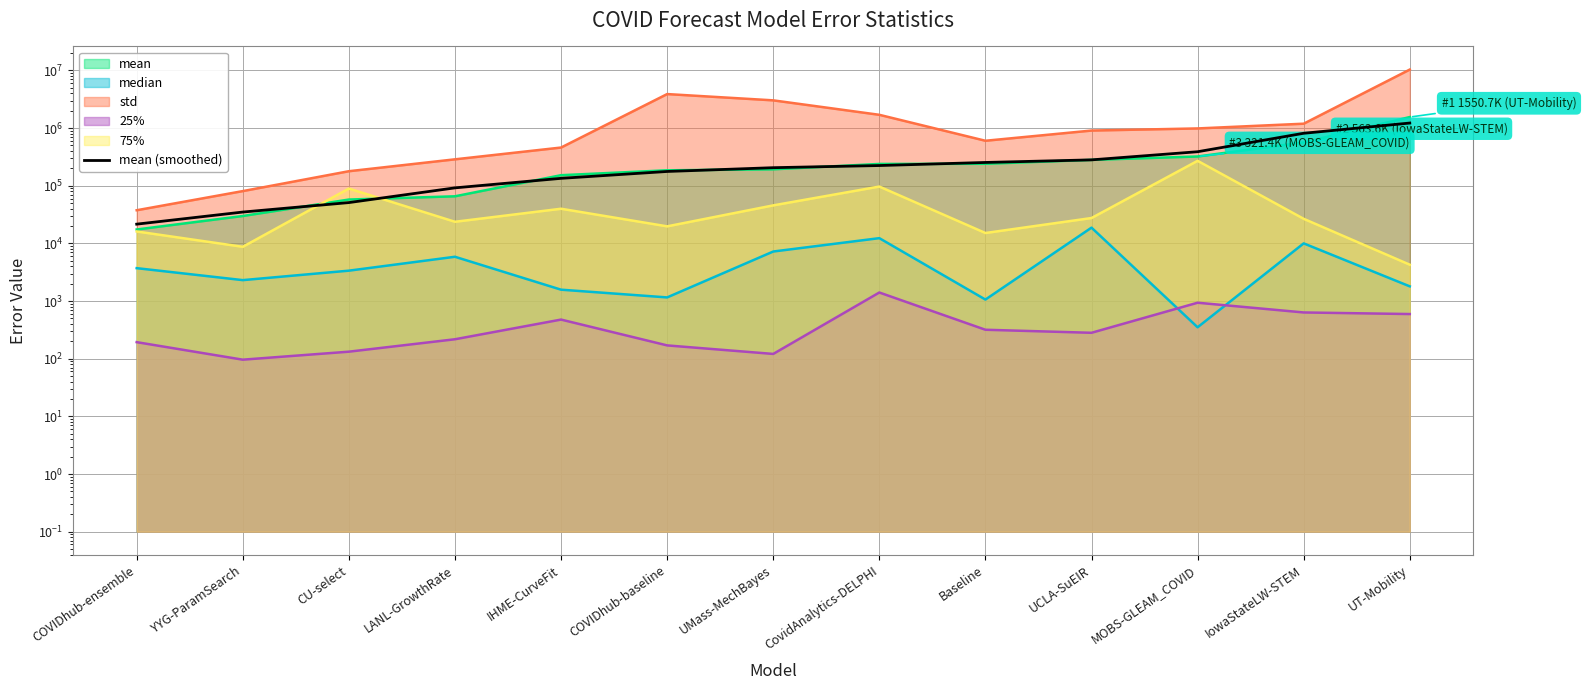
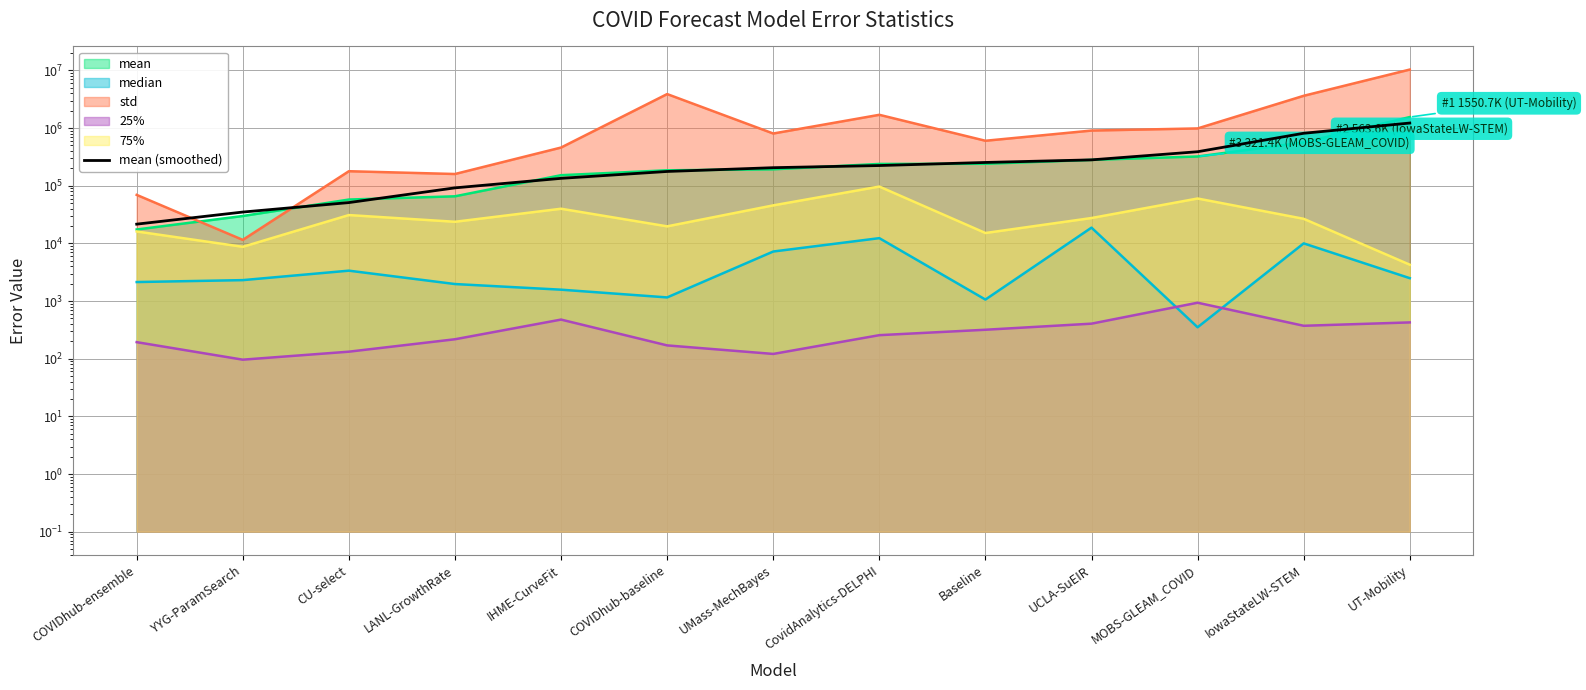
  {
    "mean": {
      "YYG-ParamSearch": 30000,
      "CU-select": 60000,
      "LANL-GrowthRate": 70000,
      "IHME-CurveFit": 150000,
      "MOBS-GLEAM_COVID": 300000
    },
    "median": {
-     "COVIDhub-ensemble": 4000,
+     "COVIDhub-ensemble": 2100,
      "YYG-ParamSearch": 2300,
      "CU-select": 3000,
-     "LANL-GrowthRate": 6000,
+     "LANL-GrowthRate": 2000,
      "IHME-CurveFit": 1600,
      "COVIDhub-baseline": 1200,
      "UMass-MechBayes": 7000,
      "CovidAnalytics-DELPHI": 12000,
      "Baseline": 1100,
      "UCLA-SuEIR": 19000,
      "MOBS-GLEAM_COVID": 400,
      "IowaStateLW-STEM": 10000,
-     "UT-Mobility": 1800
+     "UT-Mobility": 2500
    },
    "std": {
-     "COVIDhub-ensemble": 40000,
-     "YYG-ParamSearch": 80000,
+     "COVIDhub-ensemble": 70000,
+     "YYG-ParamSearch": 11000,
      "CU-select": 180000,
-     "LANL-GrowthRate": 300000,
+     "LANL-GrowthRate": 160000,
      "IHME-CurveFit": 500000,
      "COVIDhub-baseline": 4000000,
-     "UMass-MechBayes": 3000000,
+     "UMass-MechBayes": 800000,
      "CovidAnalytics-DELPHI": 1700000,
      "Baseline": 600000,
      "UCLA-SuEIR": 900000,
      "MOBS-GLEAM_COVID": 1000000,
-     "IowaStateLW-STEM": 1200000,
+     "IowaStateLW-STEM": 4000000,
      "UT-Mobility": 10000000
    },
    "25%": {
      "COVIDhub-ensemble": 190,
      "YYG-ParamSearch": 100,
      "CU-select": 130,
      "LANL-GrowthRate": 220,
      "IHME-CurveFit": 500,
      "COVIDhub-baseline": 170,
      "UMass-MechBayes": 120,
-     "CovidAnalytics-DELPHI": 1400,
+     "CovidAnalytics-DELPHI": 300,
      "Baseline": 300,
-     "UCLA-SuEIR": 300,
+     "UCLA-SuEIR": 400,
      "MOBS-GLEAM_COVID": 900,
-     "IowaStateLW-STEM": 600,
-     "UT-Mobility": 600
+     "IowaStateLW-STEM": 400,
+     "UT-Mobility": 400
    },
    "75%": {
      "YYG-ParamSearch": 9000,
-     "CU-select": 90000,
+     "CU-select": 30000,
      "LANL-GrowthRate": 24000,
      "IHME-CurveFit": 40000,
      "COVIDhub-baseline": 20000,
      "UMass-MechBayes": 50000,
      "CovidAnalytics-DELPHI": 100000,
      "Baseline": 15000,
      "UCLA-SuEIR": 30000,
-     "MOBS-GLEAM_COVID": 300000,
+     "MOBS-GLEAM_COVID": 60000,
      "IowaStateLW-STEM": 30000,
      "UT-Mobility": 4000
    },
    "mean (smoothed)": {
      "COVIDhub-ensemble": 22000,
      "YYG-ParamSearch": 30000,
      "CU-select": 50000,
      "LANL-GrowthRate": 90000,
      "IHME-CurveFit": 130000,
      "MOBS-GLEAM_COVID": 400000
    }
  }
